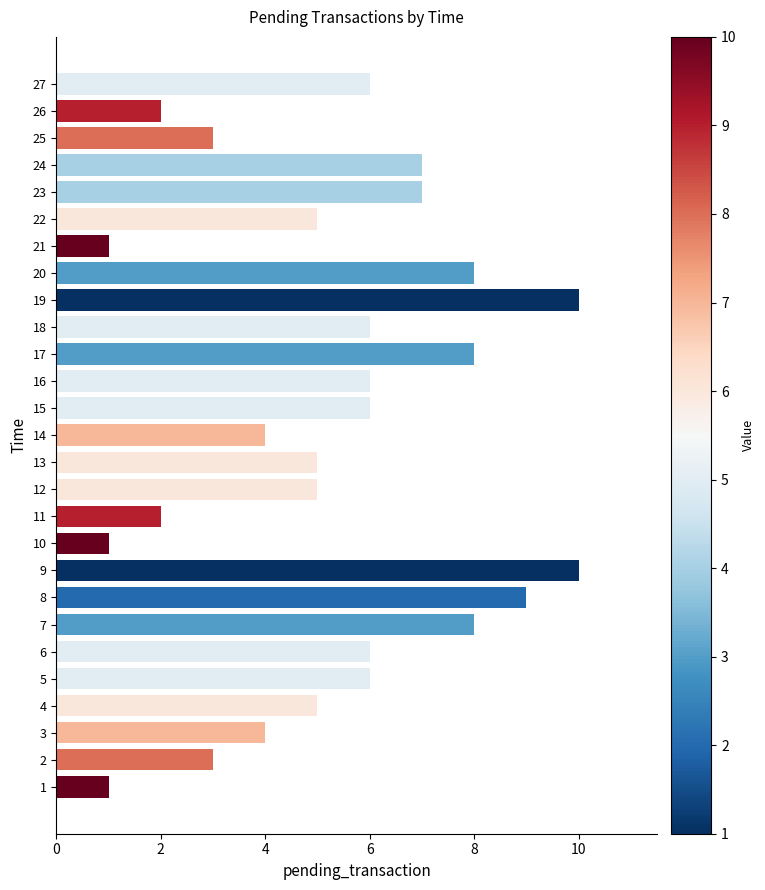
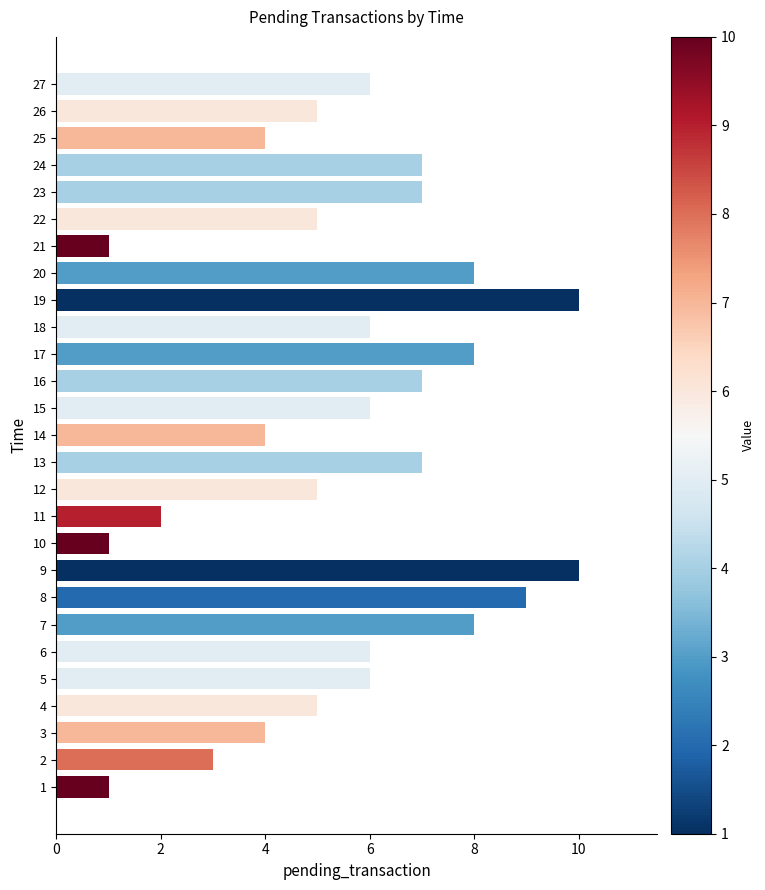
  {
    "27": 6,
-   "26": 2,
-   "25": 3,
+   "26": 5,
+   "25": 4,
    "24": 7,
    "23": 7,
    "22": 5,
    "21": 1,
    "20": 8,
    "19": 10,
    "18": 6,
    "17": 8,
-   "16": 6,
+   "16": 7,
    "15": 6,
    "14": 4,
-   "13": 5,
+   "13": 7,
    "12": 5,
    "11": 2,
    "10": 1,
    "9": 10,
    "8": 9,
    "7": 8,
    "6": 6,
    "5": 6,
    "4": 5,
    "3": 4,
    "2": 3,
    "1": 1
  }
